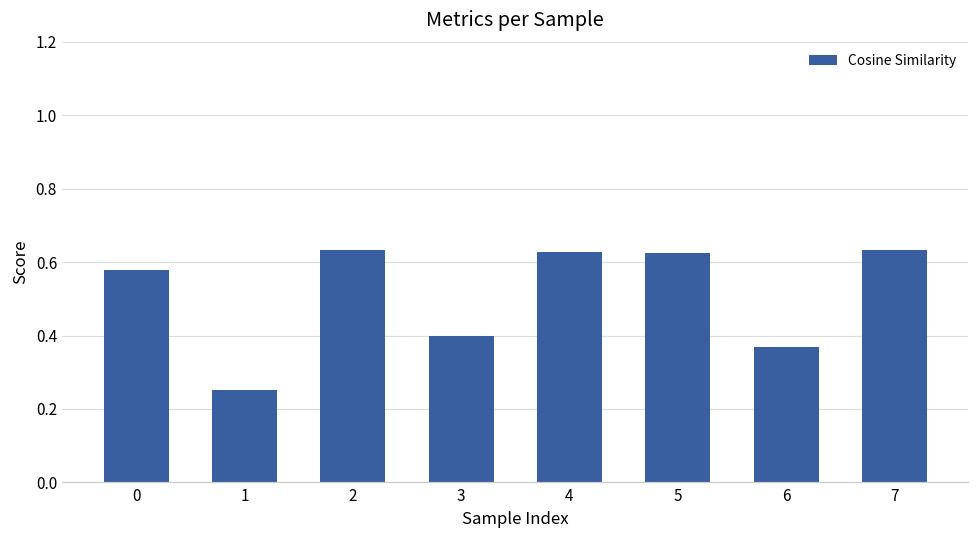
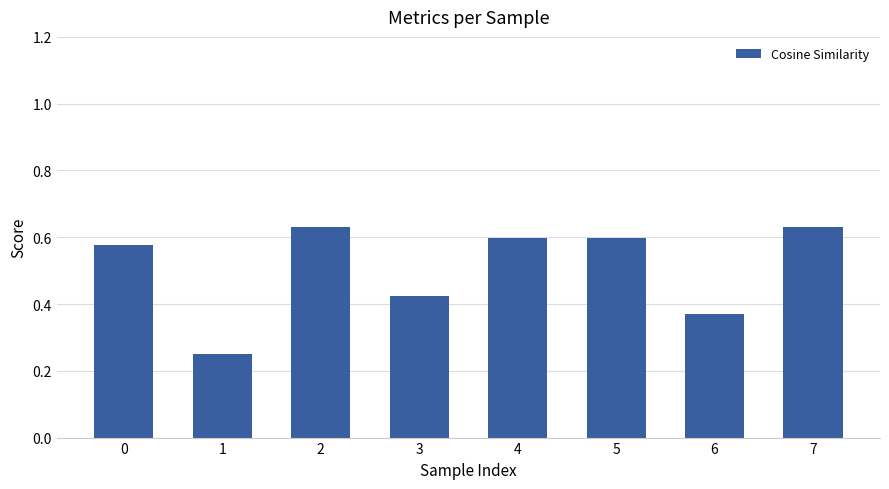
  {
    "0": 0.58,
    "1": 0.25,
    "2": 0.63,
-   "3": 0.40,
-   "4": 0.63,
-   "5": 0.62,
+   "3": 0.43,
+   "4": 0.60,
+   "5": 0.60,
    "6": 0.37,
    "7": 0.63
  }
